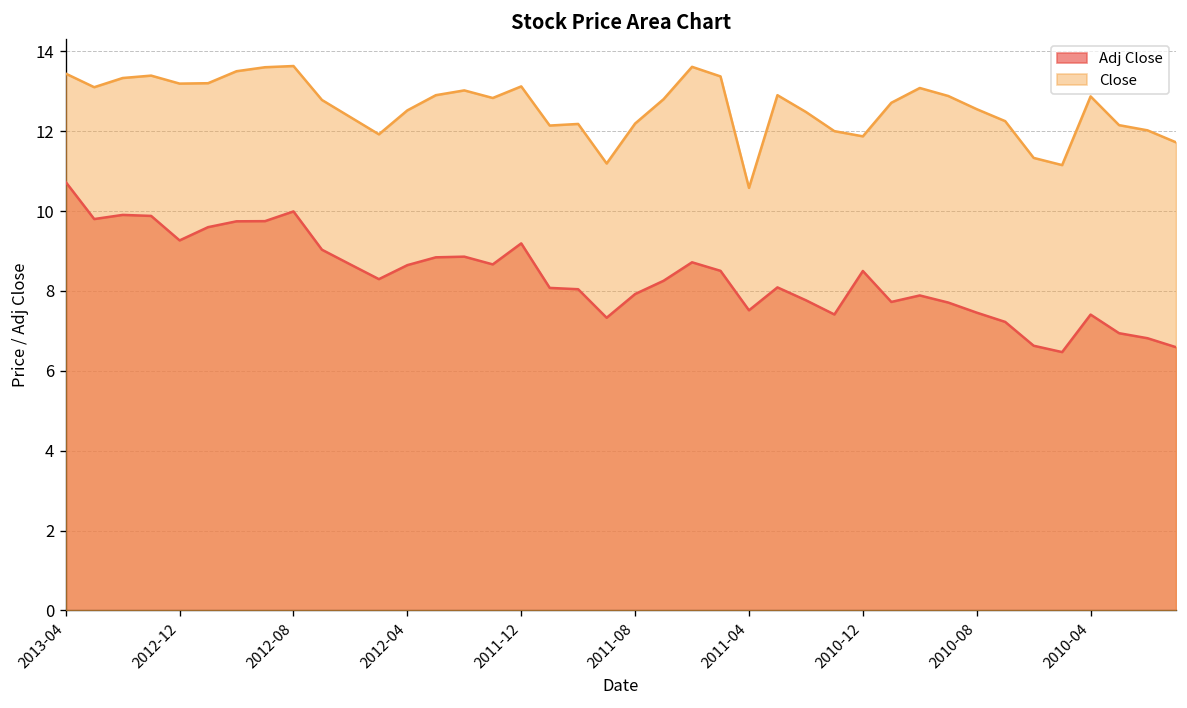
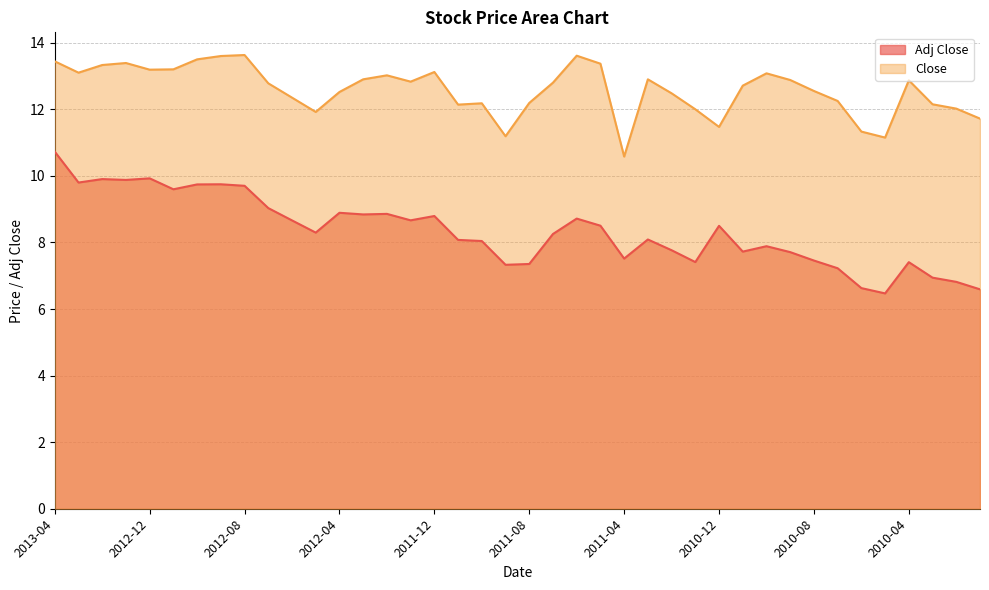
  {
    "Adj Close": {
      "2013-04": 10.7,
-     "2012-12": 9.3,
-     "2012-08": 10.0,
-     "2012-04": 8.6,
-     "2011-12": 9.2,
-     "2011-08": 7.9,
+     "2012-12": 9.9,
+     "2012-08": 9.7,
+     "2012-04": 8.9,
+     "2011-12": 8.8,
+     "2011-08": 7.4,
      "2011-04": 7.5,
      "2010-12": 8.5,
      "2010-08": 7.5,
      "2010-04": 7.4
    },
    "Close": {
      "2013-04": 13.4,
      "2012-12": 13.2,
      "2012-08": 13.6,
      "2012-04": 12.5,
      "2011-12": 13.1,
      "2011-08": 12.2,
      "2011-04": 10.6,
-     "2010-12": 11.9,
+     "2010-12": 11.5,
      "2010-08": 12.6
    }
  }
